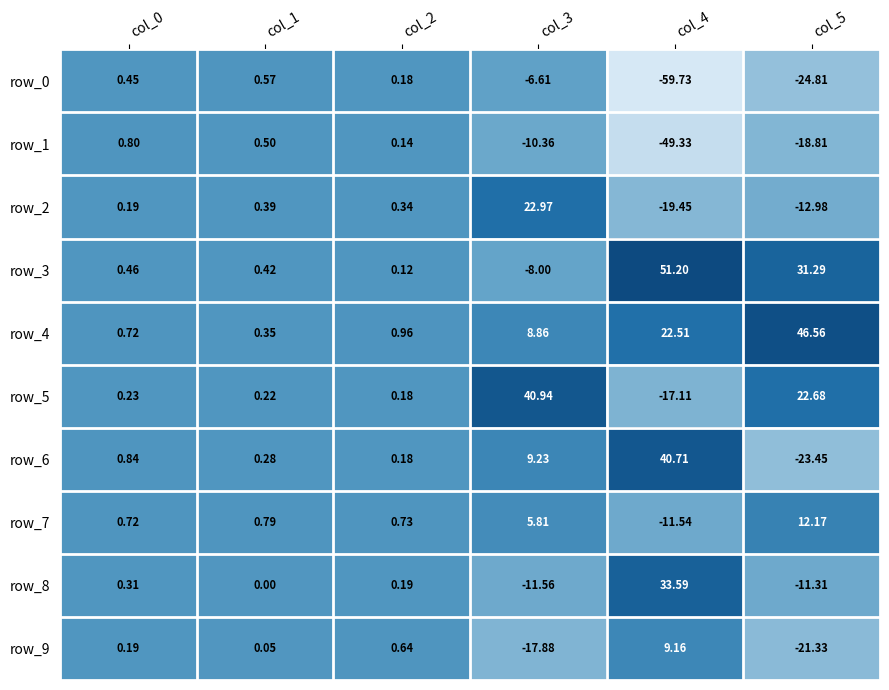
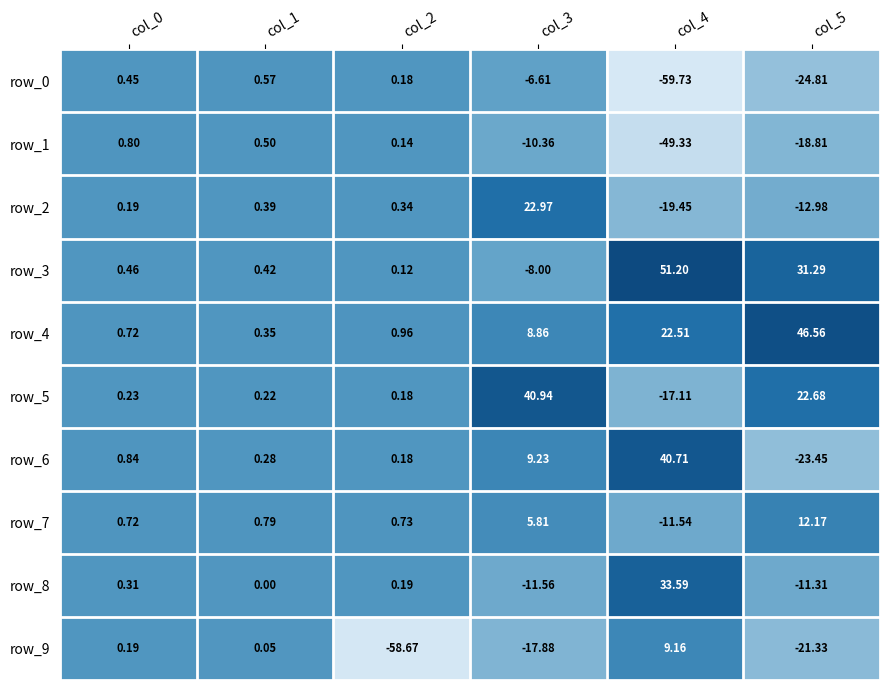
  {
    "row_0": {
      "col_0": 0.45,
      "col_1": 0.57,
      "col_2": 0.18,
      "col_3": -6.61,
      "col_4": -59.73,
      "col_5": -24.81
    },
    "row_1": {
      "col_0": 0.80,
      "col_1": 0.50,
      "col_2": 0.14,
      "col_3": -10.36,
      "col_4": -49.33,
      "col_5": -18.81
    },
    "row_2": {
      "col_0": 0.19,
      "col_1": 0.39,
      "col_2": 0.34,
      "col_3": 22.97,
      "col_4": -19.45,
      "col_5": -12.98
    },
    "row_3": {
      "col_0": 0.46,
      "col_1": 0.42,
      "col_2": 0.12,
      "col_3": -8.00,
      "col_4": 51.20,
      "col_5": 31.29
    },
    "row_4": {
      "col_0": 0.72,
      "col_1": 0.35,
      "col_2": 0.96,
      "col_3": 8.86,
      "col_4": 22.51,
      "col_5": 46.56
    },
    "row_5": {
      "col_0": 0.23,
      "col_1": 0.22,
      "col_2": 0.18,
      "col_3": 40.94,
      "col_4": -17.11,
      "col_5": 22.68
    },
    "row_6": {
      "col_0": 0.84,
      "col_1": 0.28,
      "col_2": 0.18,
      "col_3": 9.23,
      "col_4": 40.71,
      "col_5": -23.45
    },
    "row_7": {
      "col_0": 0.72,
      "col_1": 0.79,
      "col_2": 0.73,
      "col_3": 5.81,
      "col_4": -11.54,
      "col_5": 12.17
    },
    "row_8": {
      "col_0": 0.31,
      "col_1": 0.00,
      "col_2": 0.19,
      "col_3": -11.56,
      "col_4": 33.59,
      "col_5": -11.31
    },
    "row_9": {
      "col_0": 0.19,
      "col_1": 0.05,
-     "col_2": 0.64,
+     "col_2": -58.67,
      "col_3": -17.88,
      "col_4": 9.16,
      "col_5": -21.33
    }
  }
